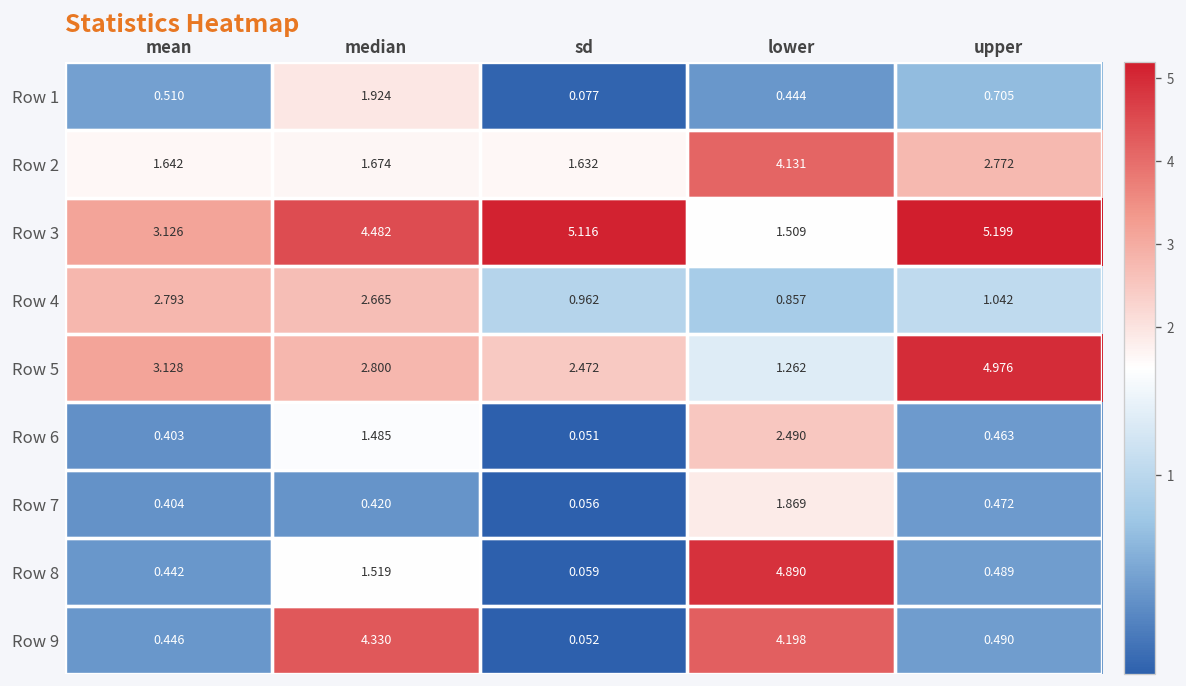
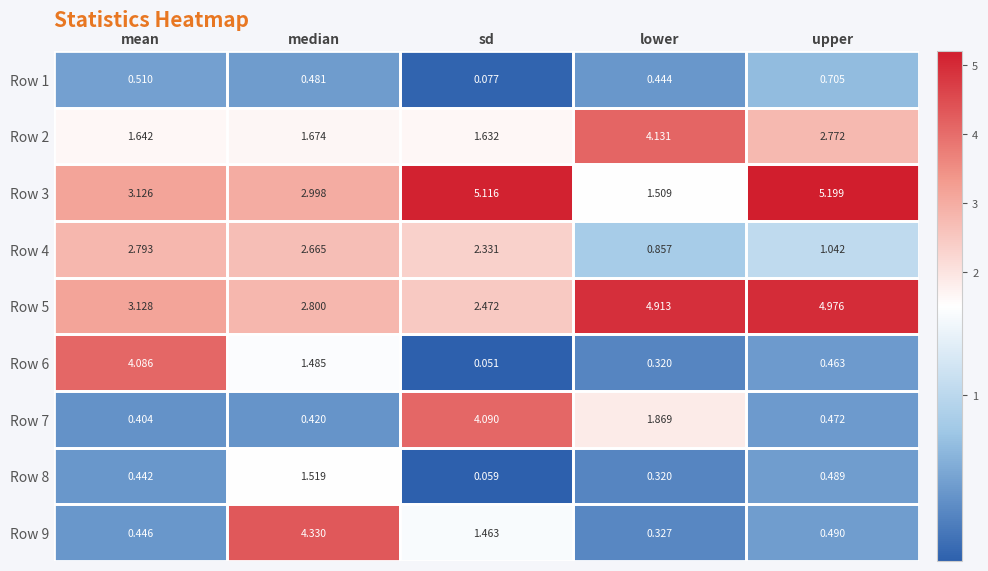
  {
    "Row 1": {
      "mean": 0.510,
-     "median": 1.924,
+     "median": 0.481,
      "sd": 0.077,
      "lower": 0.444,
      "upper": 0.705
    },
    "Row 2": {
      "mean": 1.642,
      "median": 1.674,
      "sd": 1.632,
      "lower": 4.131,
      "upper": 2.772
    },
    "Row 3": {
      "mean": 3.126,
-     "median": 4.482,
+     "median": 2.998,
      "sd": 5.116,
      "lower": 1.509,
      "upper": 5.199
    },
    "Row 4": {
      "mean": 2.793,
      "median": 2.665,
-     "sd": 0.962,
+     "sd": 2.331,
      "lower": 0.857,
      "upper": 1.042
    },
    "Row 5": {
      "mean": 3.128,
      "median": 2.800,
      "sd": 2.472,
-     "lower": 1.262,
+     "lower": 4.913,
      "upper": 4.976
    },
    "Row 6": {
-     "mean": 0.403,
+     "mean": 4.086,
      "median": 1.485,
      "sd": 0.051,
-     "lower": 2.490,
+     "lower": 0.320,
      "upper": 0.463
    },
    "Row 7": {
      "mean": 0.404,
      "median": 0.420,
-     "sd": 0.056,
+     "sd": 4.090,
      "lower": 1.869,
      "upper": 0.472
    },
    "Row 8": {
      "mean": 0.442,
      "median": 1.519,
      "sd": 0.059,
-     "lower": 4.890,
+     "lower": 0.320,
      "upper": 0.489
    },
    "Row 9": {
      "mean": 0.446,
      "median": 4.330,
-     "sd": 0.052,
-     "lower": 4.198,
+     "sd": 1.463,
+     "lower": 0.327,
      "upper": 0.490
    }
  }
